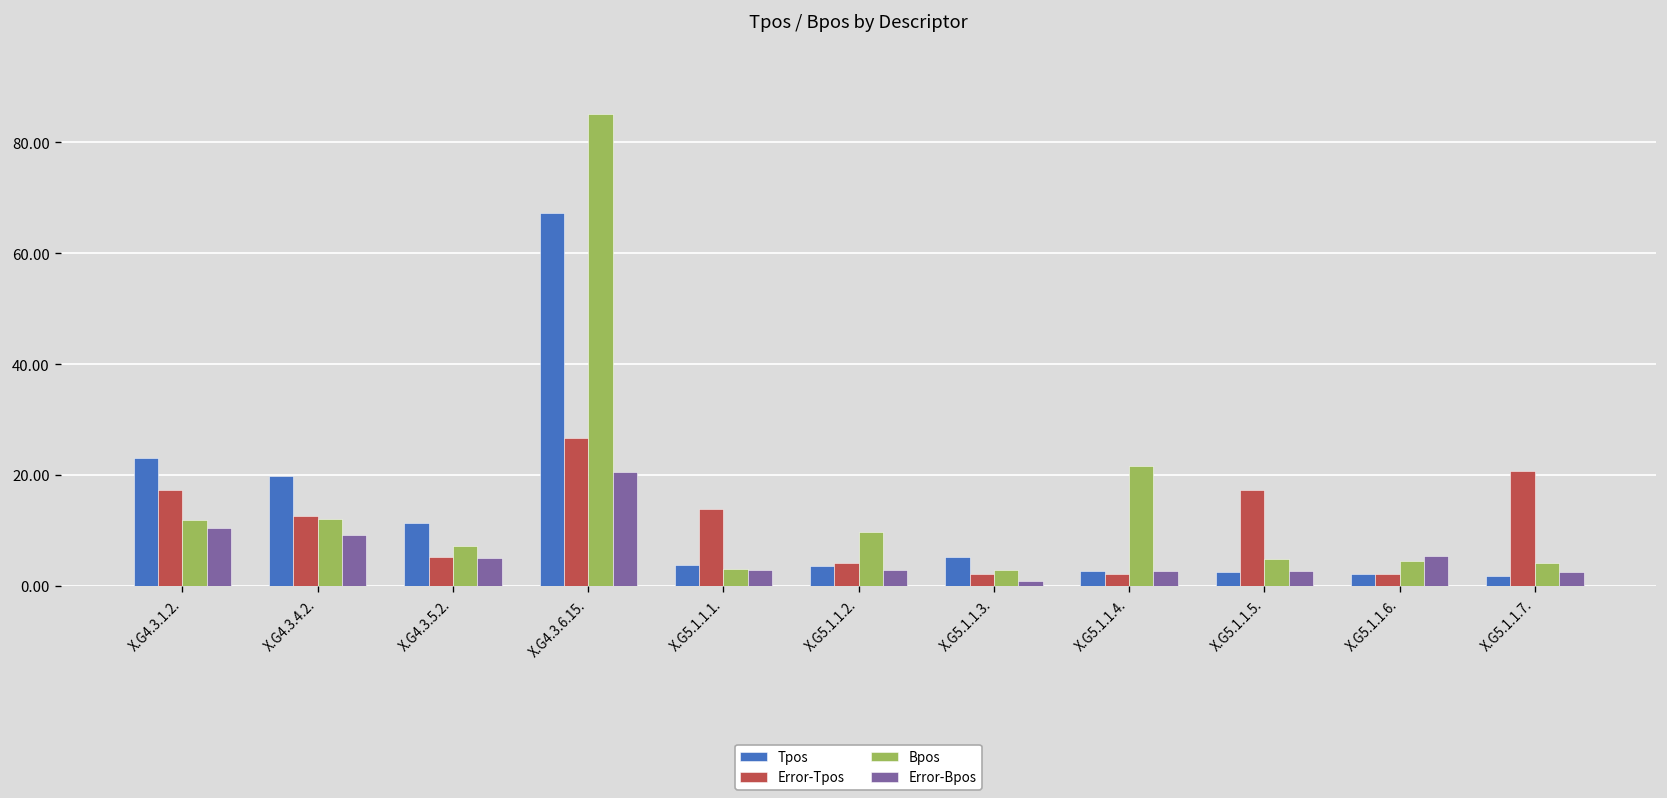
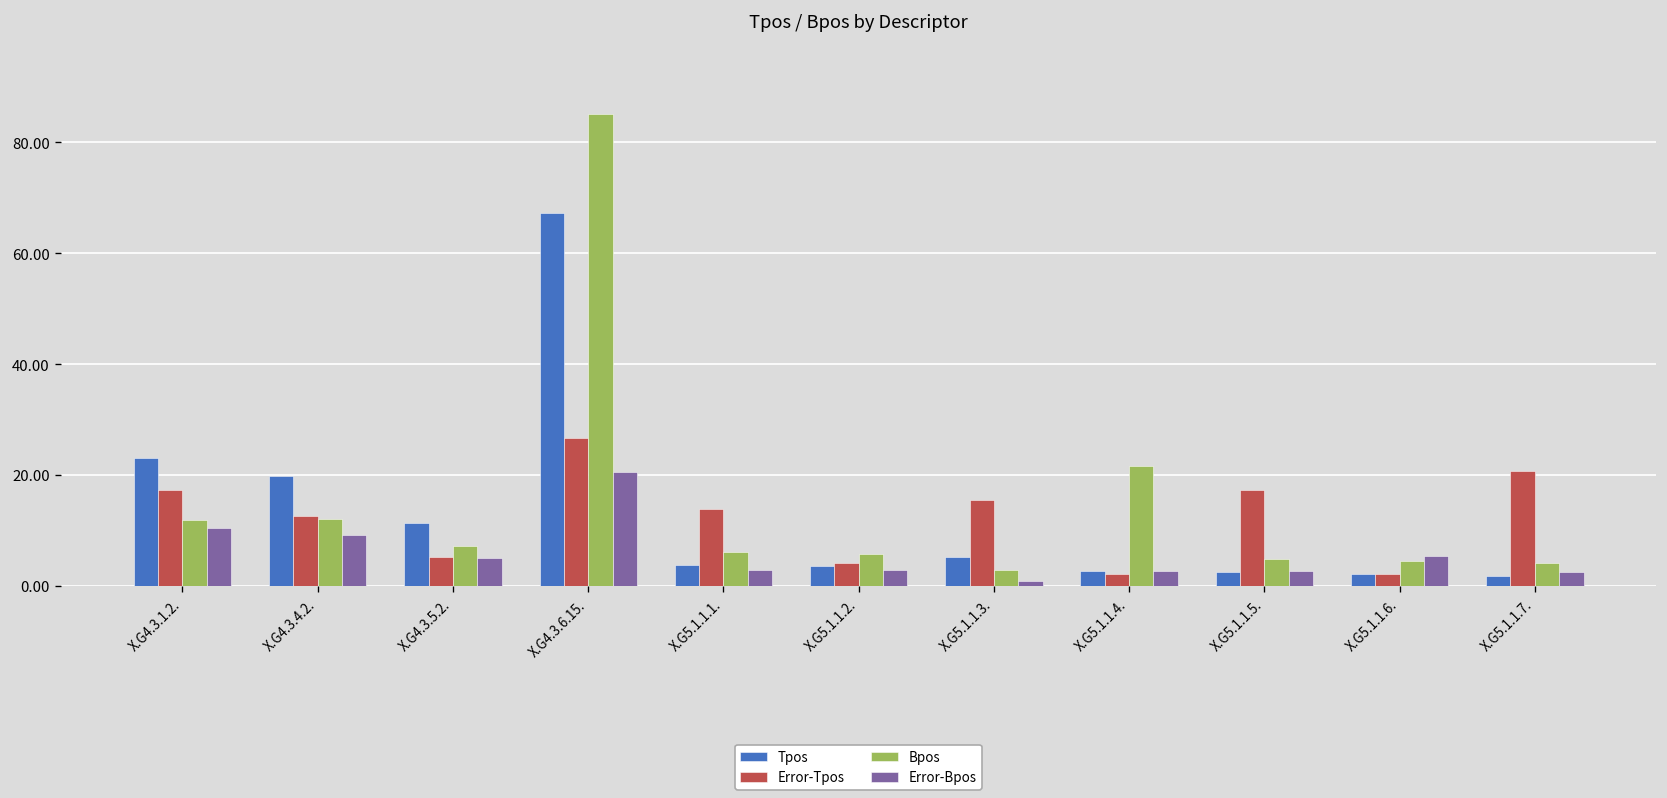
  {
    "Tpos": {
      "X.G4.3.1.2.": 23,
      "X.G4.3.4.2.": 20,
      "X.G4.3.5.2.": 11,
      "X.G4.3.6.15.": 67,
      "X.G5.1.1.1.": 4,
      "X.G5.1.1.2.": 4,
      "X.G5.1.1.3.": 5,
      "X.G5.1.1.4.": 3,
      "X.G5.1.1.5.": 3,
      "X.G5.1.1.6.": 2,
      "X.G5.1.1.7.": 2
    },
    "Error-Tpos": {
      "X.G4.3.1.2.": 17,
      "X.G4.3.4.2.": 13,
      "X.G4.3.5.2.": 5,
      "X.G4.3.6.15.": 27,
      "X.G5.1.1.1.": 14,
      "X.G5.1.1.2.": 4,
-     "X.G5.1.1.3.": 2,
+     "X.G5.1.1.3.": 16,
      "X.G5.1.1.4.": 2,
      "X.G5.1.1.5.": 17,
      "X.G5.1.1.6.": 2,
      "X.G5.1.1.7.": 21
    },
    "Bpos": {
      "X.G4.3.1.2.": 12,
      "X.G4.3.4.2.": 12,
      "X.G4.3.5.2.": 7,
      "X.G4.3.6.15.": 85,
-     "X.G5.1.1.1.": 3,
-     "X.G5.1.1.2.": 10,
+     "X.G5.1.1.1.": 6,
+     "X.G5.1.1.2.": 6,
      "X.G5.1.1.3.": 3,
      "X.G5.1.1.4.": 22,
      "X.G5.1.1.5.": 5,
      "X.G5.1.1.6.": 4,
      "X.G5.1.1.7.": 4
    },
    "Error-Bpos": {
      "X.G4.3.1.2.": 11,
      "X.G4.3.4.2.": 9,
      "X.G4.3.5.2.": 5,
      "X.G4.3.6.15.": 21,
      "X.G5.1.1.1.": 3,
      "X.G5.1.1.2.": 3,
      "X.G5.1.1.3.": 1,
      "X.G5.1.1.4.": 3,
      "X.G5.1.1.5.": 3,
      "X.G5.1.1.6.": 5,
      "X.G5.1.1.7.": 3
    }
  }
